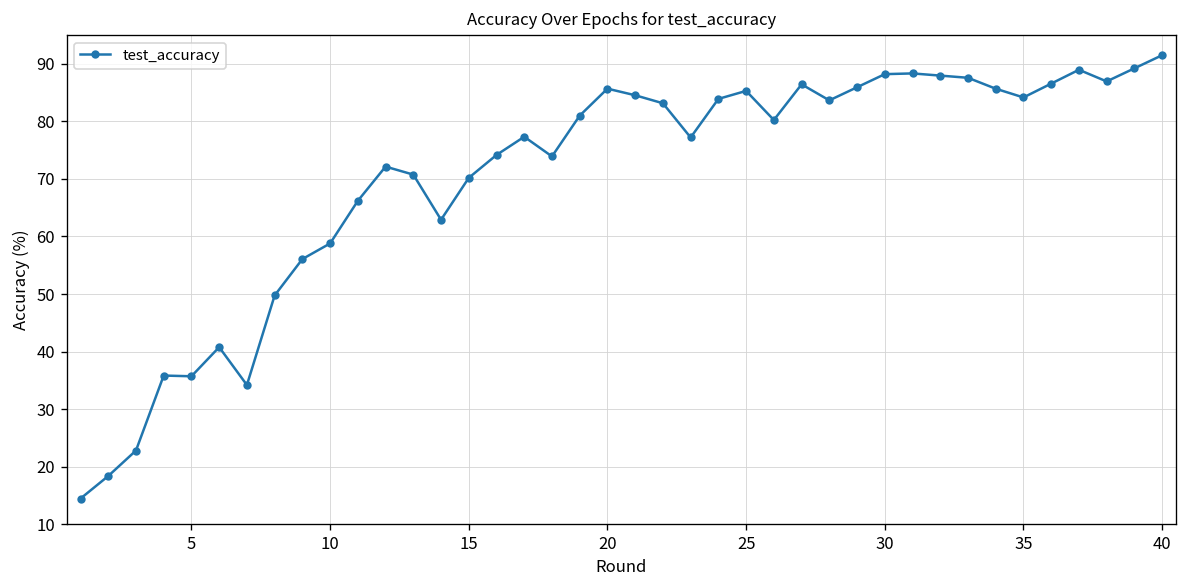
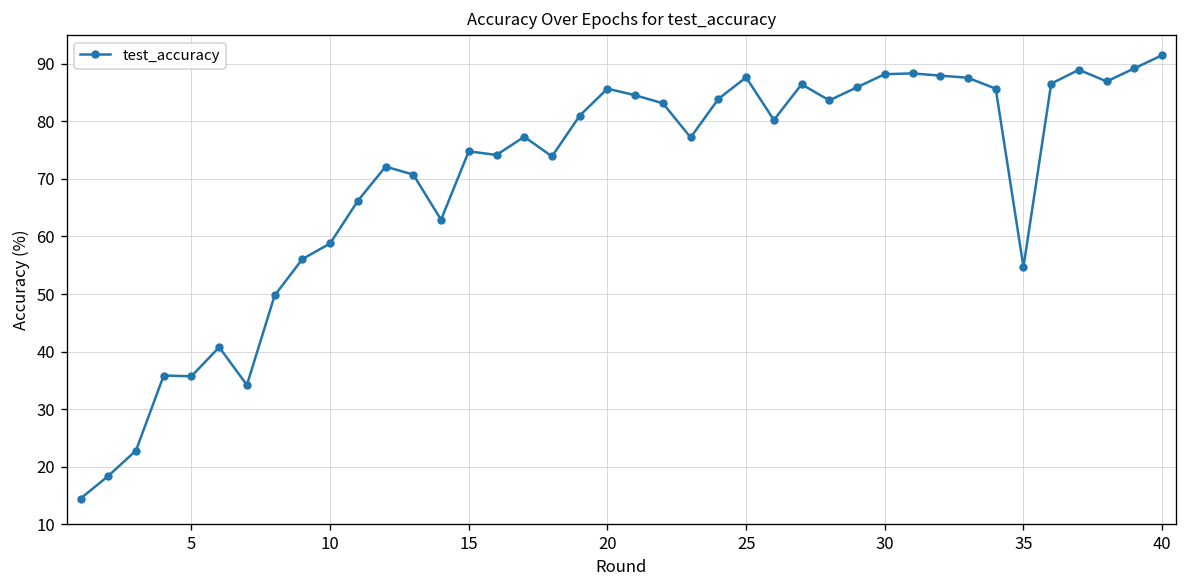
  {
    "5": 36,
    "10": 59,
-   "15": 70,
+   "15": 75,
    "20": 86,
-   "25": 85,
+   "25": 88,
    "30": 88,
-   "35": 84,
+   "35": 55,
    "40": 92
  }
